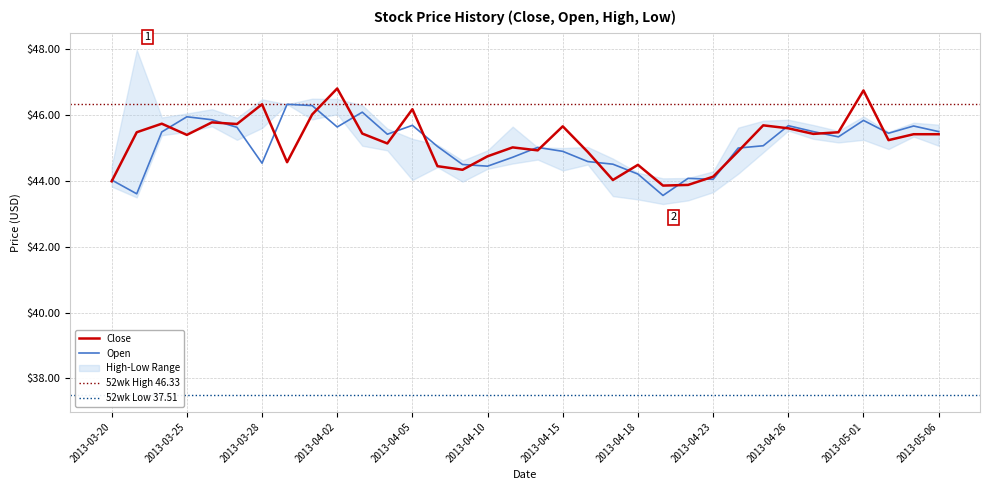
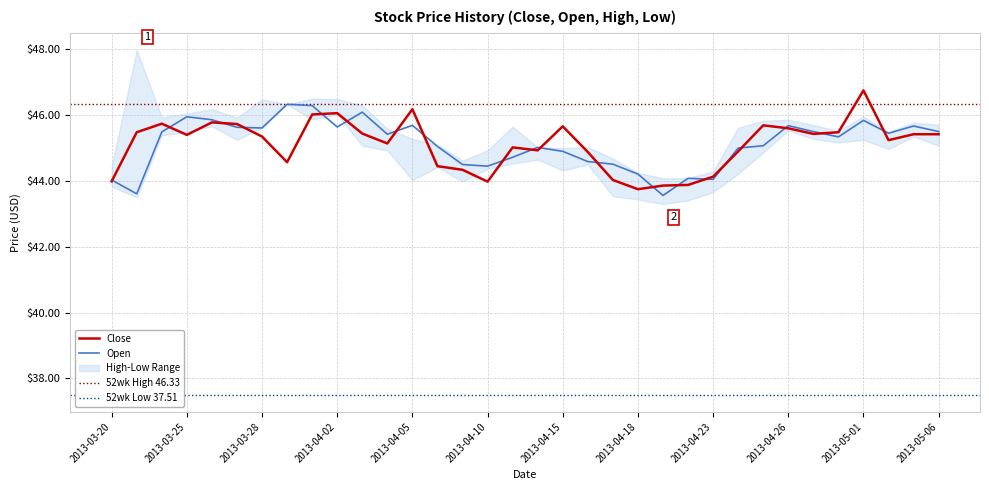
  {
    "Close": {
      "2013-03-25": "$45.4",
-     "2013-03-28": "$46.3",
-     "2013-04-02": "$46.8",
+     "2013-03-28": "$45.4",
+     "2013-04-02": "$46.1",
      "2013-04-05": "$46.2",
-     "2013-04-10": "$44.8",
+     "2013-04-10": "$44.0",
      "2013-04-15": "$45.7",
-     "2013-04-18": "$44.5",
+     "2013-04-18": "$43.8",
      "2013-04-23": "$44.1",
      "2013-04-26": "$45.6",
      "2013-05-01": "$46.8",
      "2013-05-06": "$45.4"
    },
    "Open": {
      "2013-03-25": "$46.0",
-     "2013-03-28": "$44.5",
+     "2013-03-28": "$45.6",
      "2013-04-02": "$45.6",
      "2013-04-05": "$45.7",
      "2013-04-10": "$44.5",
      "2013-04-15": "$44.9",
      "2013-04-23": "$44.1",
      "2013-04-26": "$45.7",
      "2013-05-01": "$45.8",
      "2013-05-06": "$45.5"
    }
  }
